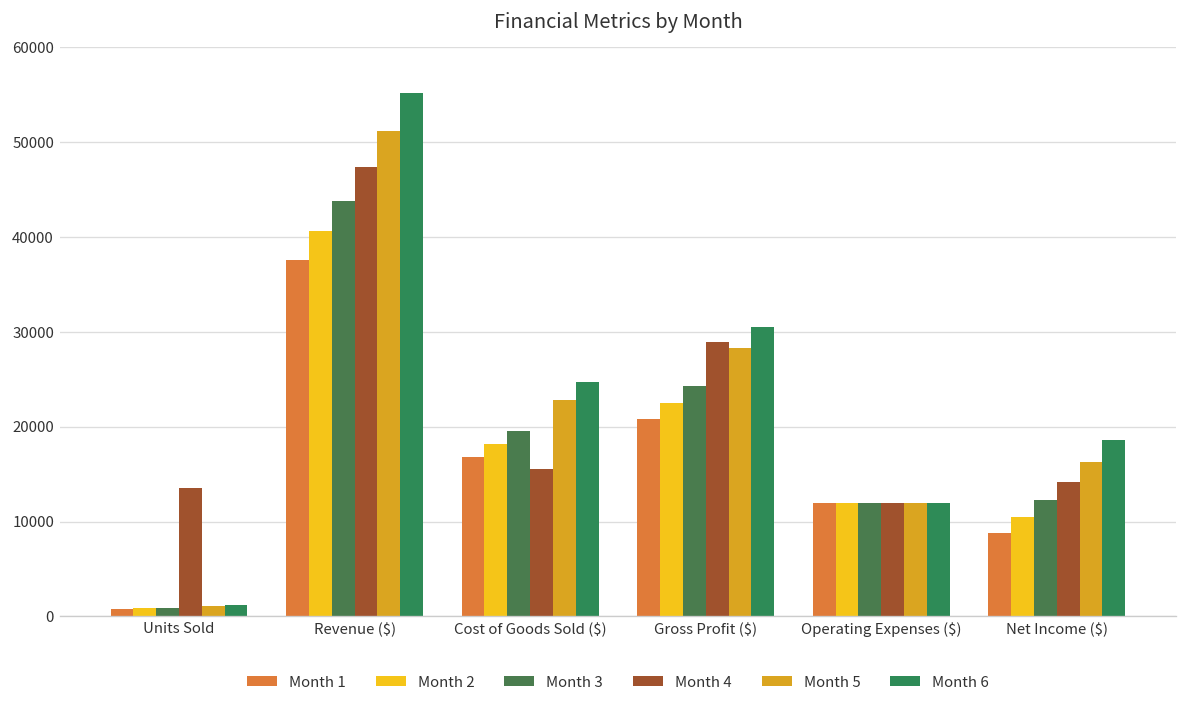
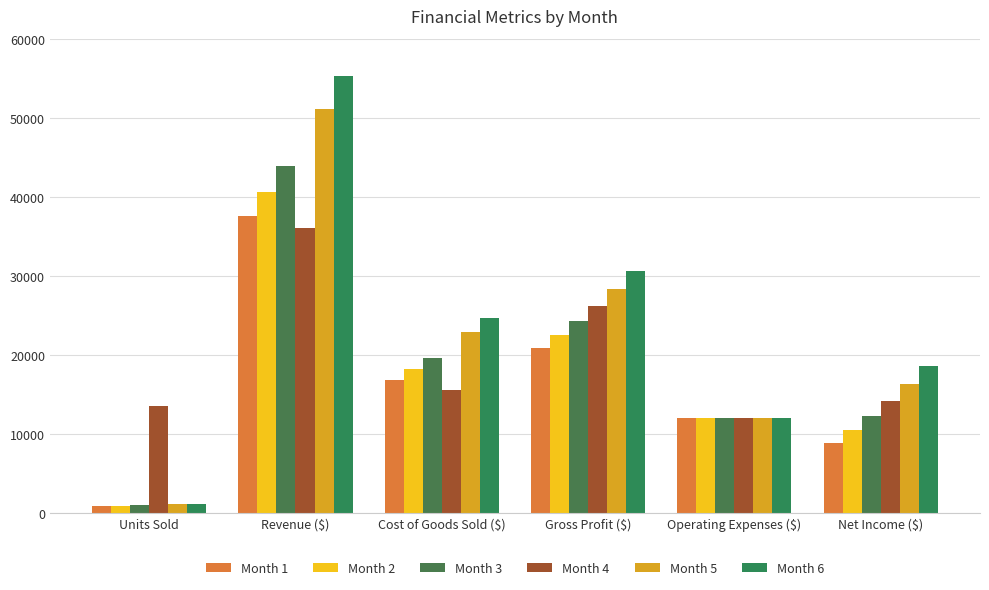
  {
    "Month 4": {
      "Units Sold": 14000,
-     "Revenue ($)": 47000,
+     "Revenue ($)": 36000,
      "Cost of Goods Sold ($)": 16000,
-     "Gross Profit ($)": 29000,
+     "Gross Profit ($)": 26000,
      "Operating Expenses ($)": 12000,
      "Net Income ($)": 14000
    }
  }
